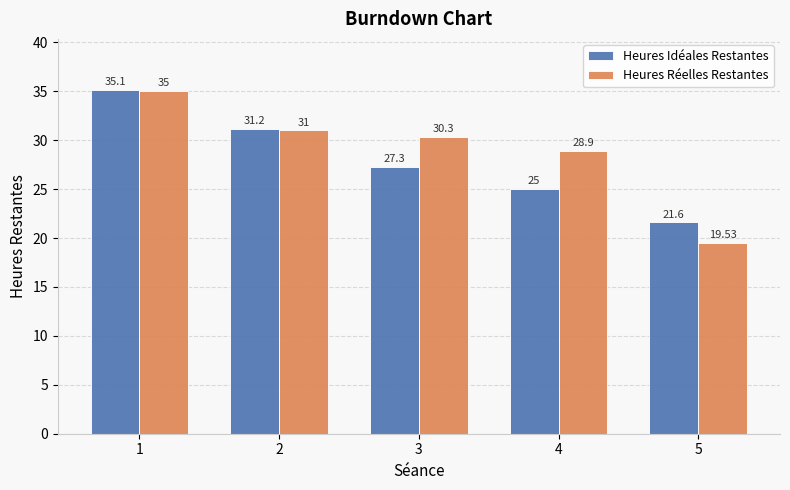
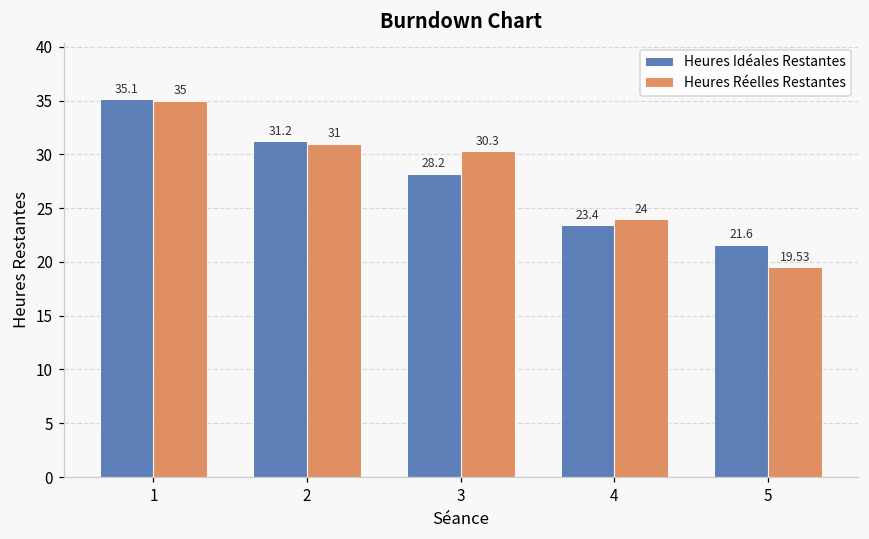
  {
    "Heures Idéales Restantes": {
      "1": 35.1,
      "2": 31.2,
-     "3": 27.3,
-     "4": 25,
+     "3": 28.2,
+     "4": 23.4,
      "5": 21.6
    },
    "Heures Réelles Restantes": {
      "1": 35,
      "2": 31,
      "3": 30.3,
-     "4": 28.9,
+     "4": 24,
      "5": 19.53
    }
  }
